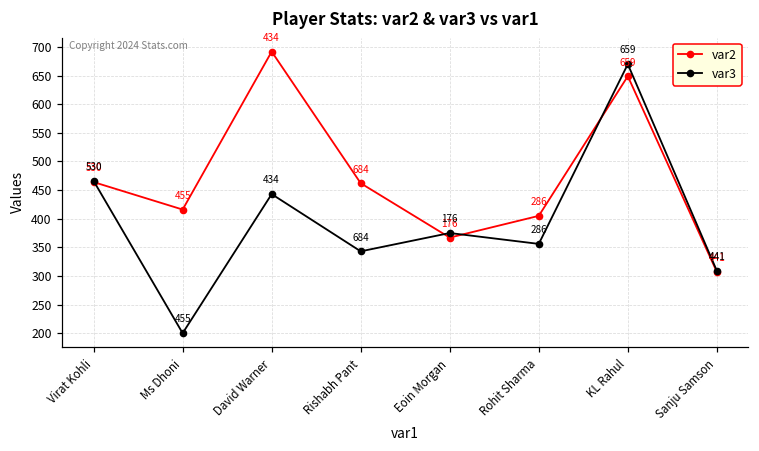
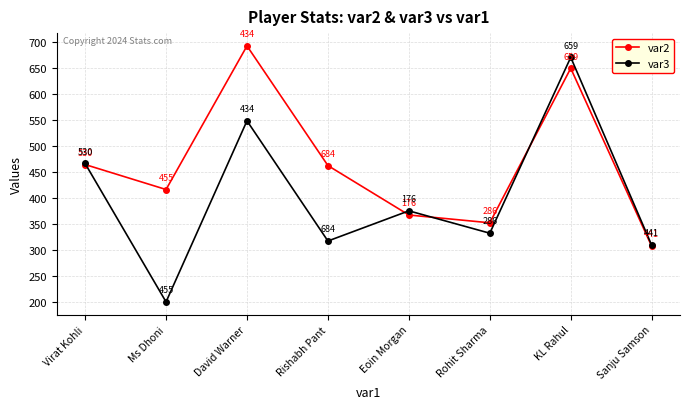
  {
    "var2": {
      "Eoin Morgan": 370,
-     "Rohit Sharma": 410,
+     "Rohit Sharma": 350,
      "KL Rahul": 650
    },
    "var3": {
-     "David Warner": 440,
-     "Rishabh Pant": 340,
-     "Rohit Sharma": 360
+     "David Warner": 550,
+     "Rishabh Pant": 320,
+     "Rohit Sharma": 330
    }
  }
